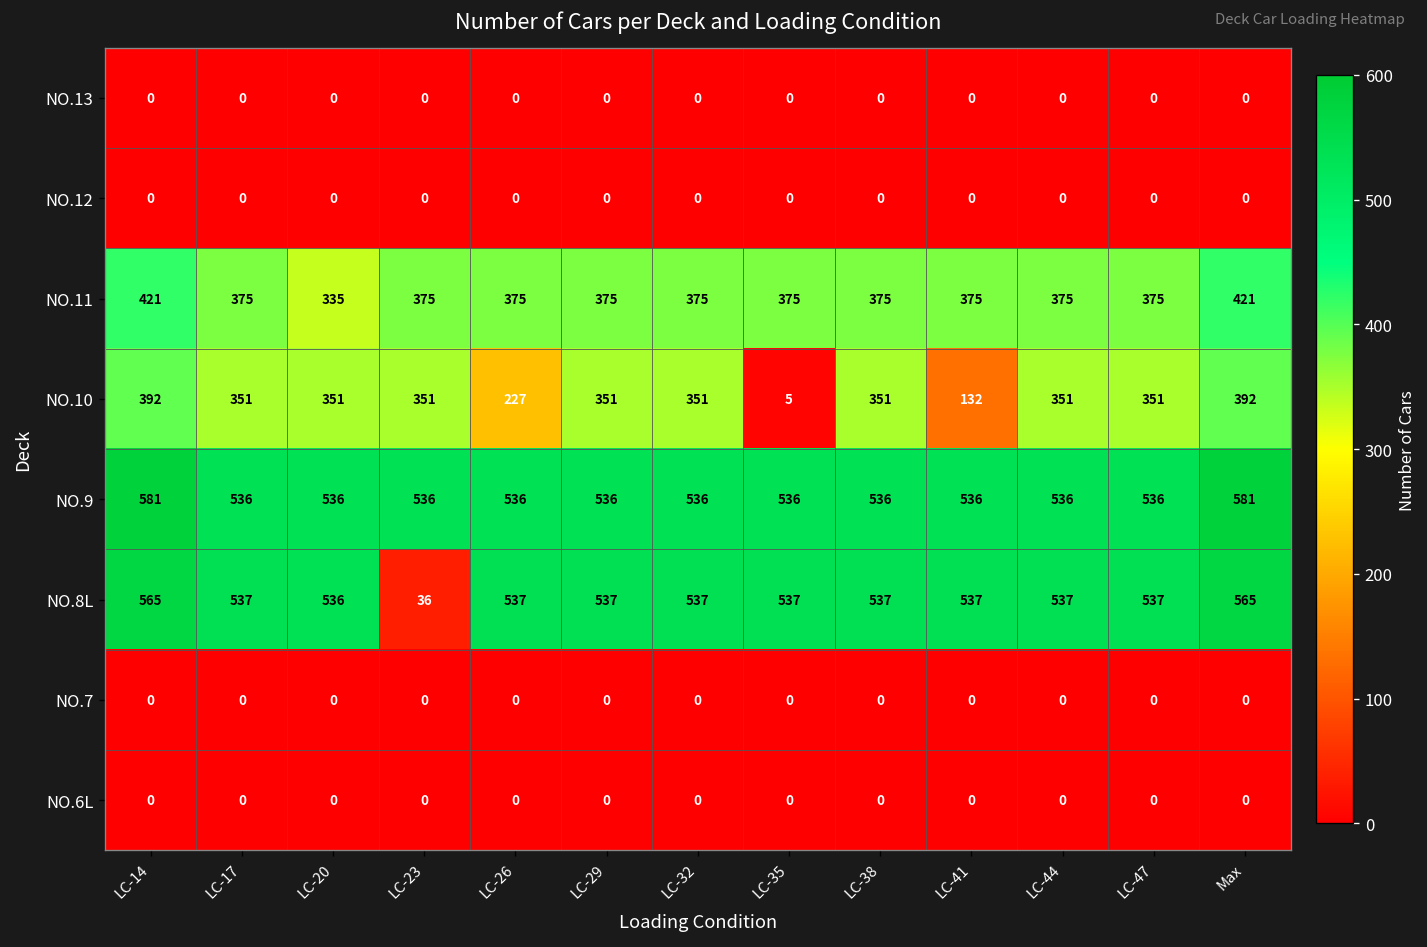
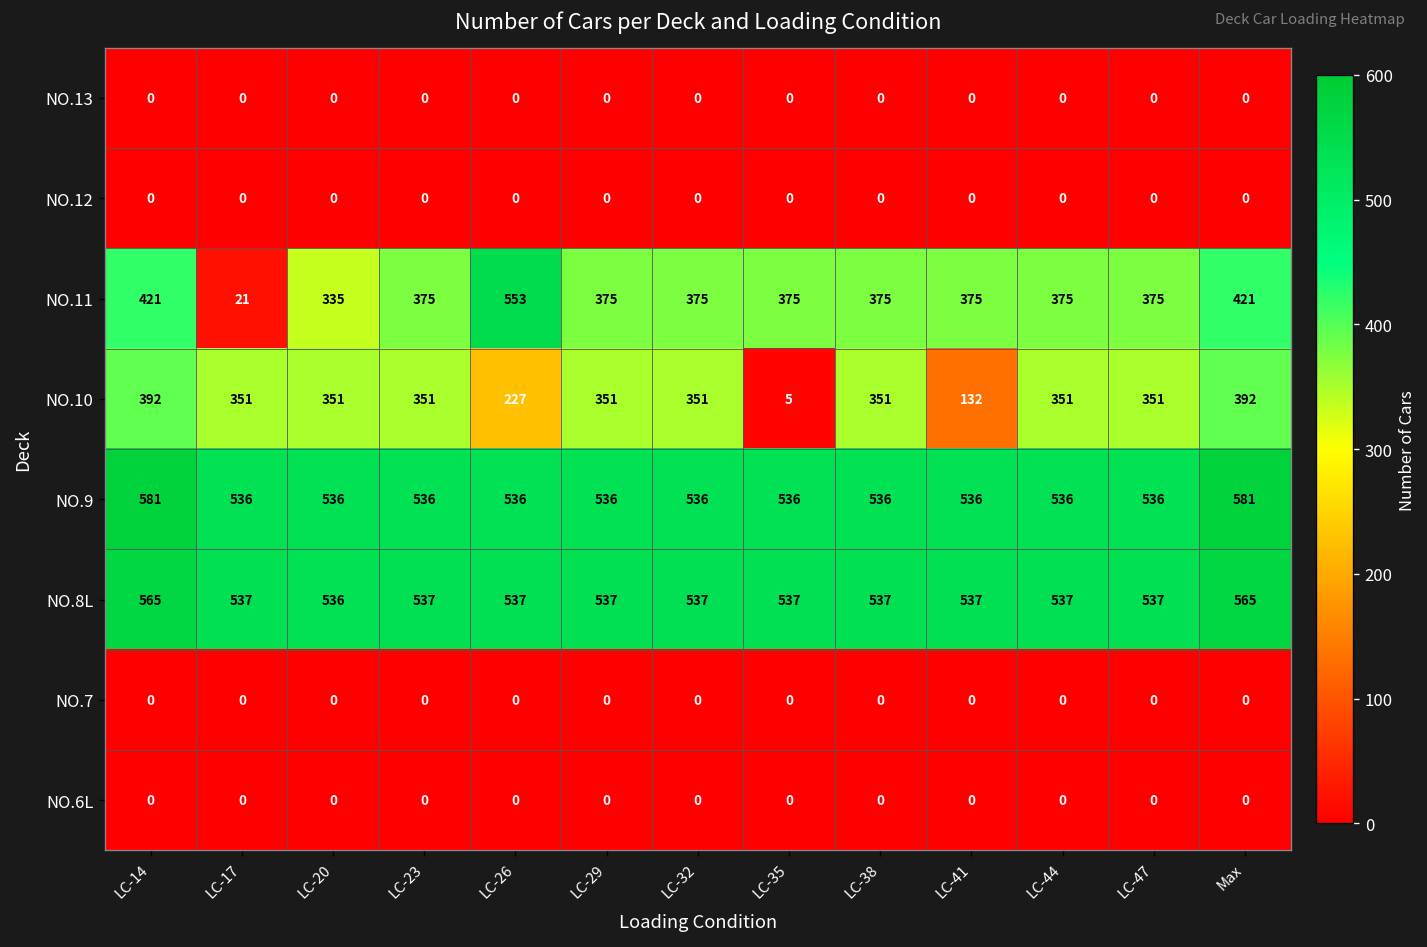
  {
    "NO.13": {
      "LC-14": 0,
      "LC-17": 0,
      "LC-20": 0,
      "LC-23": 0,
      "LC-26": 0,
      "LC-29": 0,
      "LC-32": 0,
      "LC-35": 0,
      "LC-38": 0,
      "LC-41": 0,
      "LC-44": 0,
      "LC-47": 0,
      "Max": 0
    },
    "NO.12": {
      "LC-14": 0,
      "LC-17": 0,
      "LC-20": 0,
      "LC-23": 0,
      "LC-26": 0,
      "LC-29": 0,
      "LC-32": 0,
      "LC-35": 0,
      "LC-38": 0,
      "LC-41": 0,
      "LC-44": 0,
      "LC-47": 0,
      "Max": 0
    },
    "NO.11": {
      "LC-14": 421,
-     "LC-17": 375,
+     "LC-17": 21,
      "LC-20": 335,
      "LC-23": 375,
-     "LC-26": 375,
+     "LC-26": 553,
      "LC-29": 375,
      "LC-32": 375,
      "LC-35": 375,
      "LC-38": 375,
      "LC-41": 375,
      "LC-44": 375,
      "LC-47": 375,
      "Max": 421
    },
    "NO.10": {
      "LC-14": 392,
      "LC-17": 351,
      "LC-20": 351,
      "LC-23": 351,
      "LC-26": 227,
      "LC-29": 351,
      "LC-32": 351,
      "LC-35": 5,
      "LC-38": 351,
      "LC-41": 132,
      "LC-44": 351,
      "LC-47": 351,
      "Max": 392
    },
    "NO.9": {
      "LC-14": 581,
      "LC-17": 536,
      "LC-20": 536,
      "LC-23": 536,
      "LC-26": 536,
      "LC-29": 536,
      "LC-32": 536,
      "LC-35": 536,
      "LC-38": 536,
      "LC-41": 536,
      "LC-44": 536,
      "LC-47": 536,
      "Max": 581
    },
    "NO.8L": {
      "LC-14": 565,
      "LC-17": 537,
      "LC-20": 536,
-     "LC-23": 36,
+     "LC-23": 537,
      "LC-26": 537,
      "LC-29": 537,
      "LC-32": 537,
      "LC-35": 537,
      "LC-38": 537,
      "LC-41": 537,
      "LC-44": 537,
      "LC-47": 537,
      "Max": 565
    },
    "NO.7": {
      "LC-14": 0,
      "LC-17": 0,
      "LC-20": 0,
      "LC-23": 0,
      "LC-26": 0,
      "LC-29": 0,
      "LC-32": 0,
      "LC-35": 0,
      "LC-38": 0,
      "LC-41": 0,
      "LC-44": 0,
      "LC-47": 0,
      "Max": 0
    },
    "NO.6L": {
      "LC-14": 0,
      "LC-17": 0,
      "LC-20": 0,
      "LC-23": 0,
      "LC-26": 0,
      "LC-29": 0,
      "LC-32": 0,
      "LC-35": 0,
      "LC-38": 0,
      "LC-41": 0,
      "LC-44": 0,
      "LC-47": 0,
      "Max": 0
    }
  }
